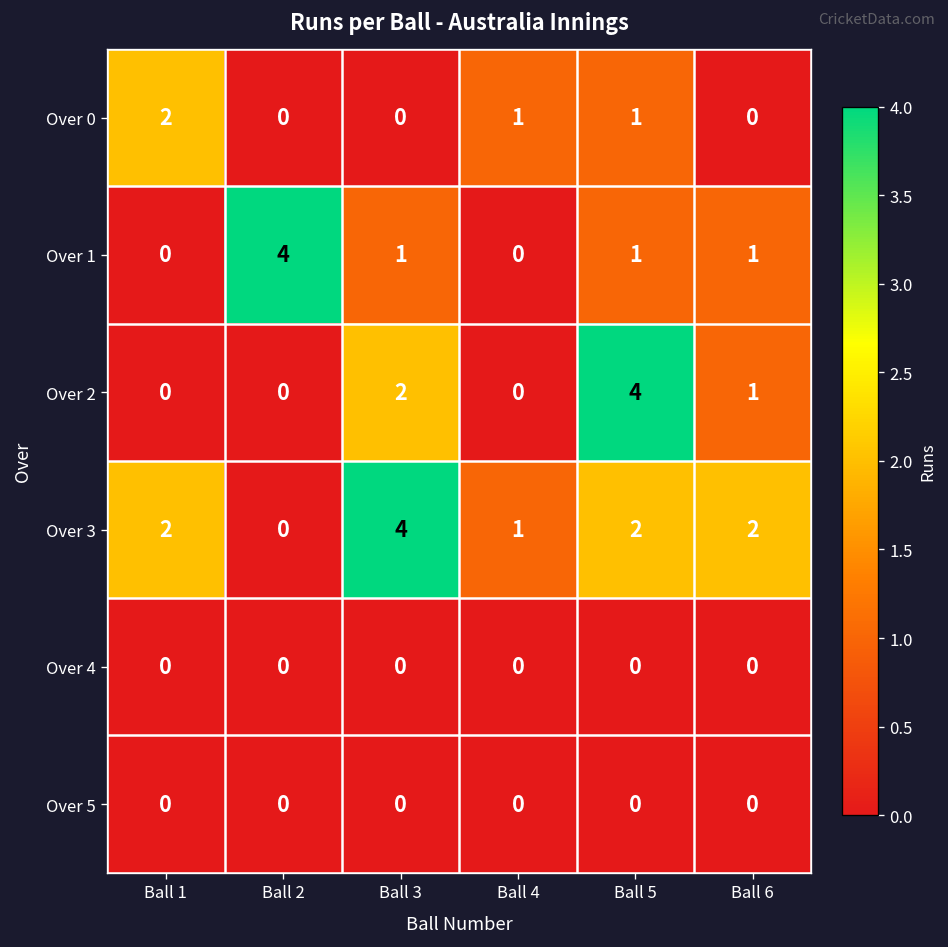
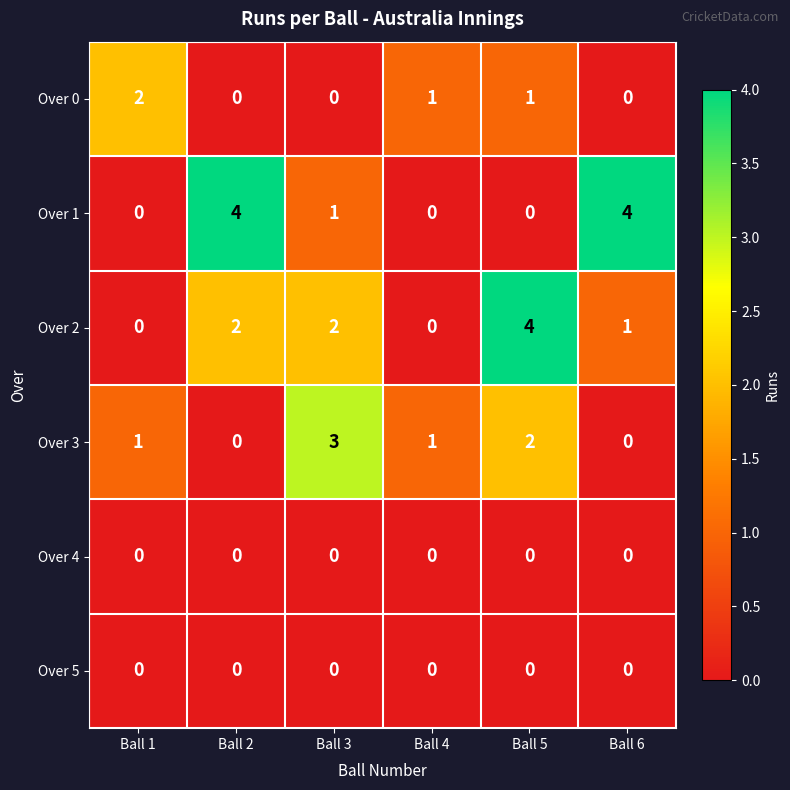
  {
    "Over 0": {
      "Ball 1": 2,
      "Ball 2": 0,
      "Ball 3": 0,
      "Ball 4": 1,
      "Ball 5": 1,
      "Ball 6": 0
    },
    "Over 1": {
      "Ball 1": 0,
      "Ball 2": 4,
      "Ball 3": 1,
      "Ball 4": 0,
-     "Ball 5": 1,
-     "Ball 6": 1
+     "Ball 5": 0,
+     "Ball 6": 4
    },
    "Over 2": {
      "Ball 1": 0,
-     "Ball 2": 0,
+     "Ball 2": 2,
      "Ball 3": 2,
      "Ball 4": 0,
      "Ball 5": 4,
      "Ball 6": 1
    },
    "Over 3": {
-     "Ball 1": 2,
+     "Ball 1": 1,
      "Ball 2": 0,
-     "Ball 3": 4,
+     "Ball 3": 3,
      "Ball 4": 1,
      "Ball 5": 2,
-     "Ball 6": 2
+     "Ball 6": 0
    },
    "Over 4": {
      "Ball 1": 0,
      "Ball 2": 0,
      "Ball 3": 0,
      "Ball 4": 0,
      "Ball 5": 0,
      "Ball 6": 0
    },
    "Over 5": {
      "Ball 1": 0,
      "Ball 2": 0,
      "Ball 3": 0,
      "Ball 4": 0,
      "Ball 5": 0,
      "Ball 6": 0
    }
  }
